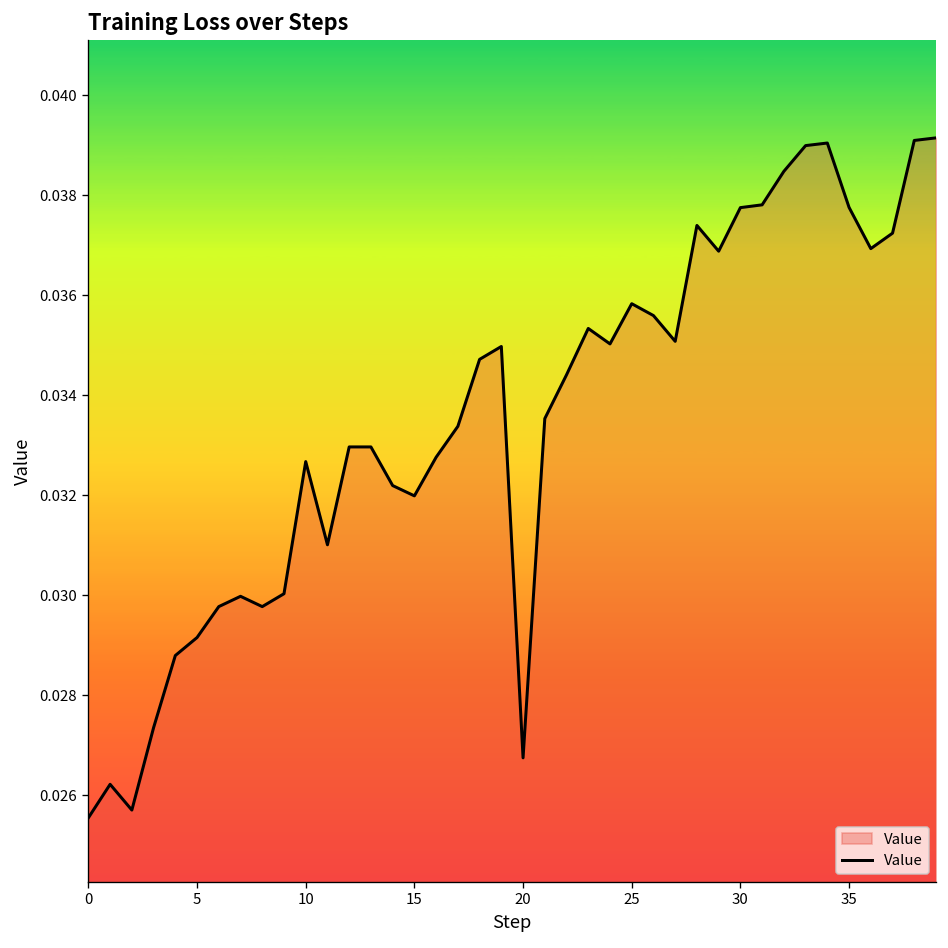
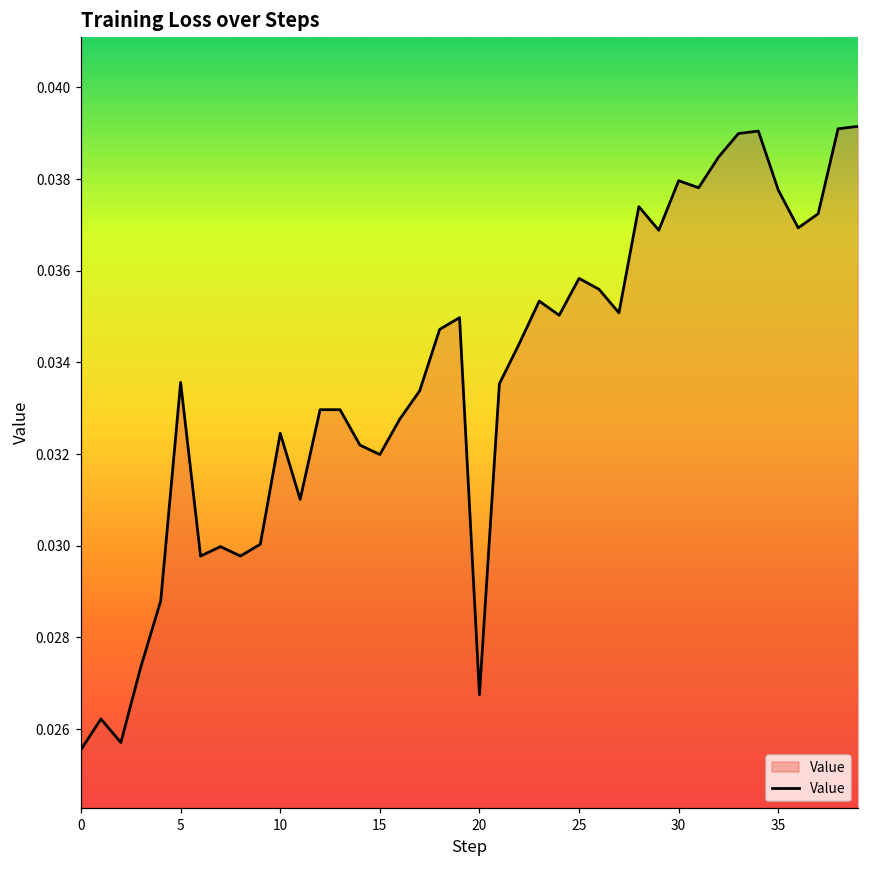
  {
    "0": 0.0256,
-   "5": 0.0292,
-   "10": 0.0327,
+   "5": 0.0336,
+   "10": 0.0325,
    "15": 0.0320,
    "20": 0.0268,
    "25": 0.0358,
-   "30": 0.0378,
+   "30": 0.0380,
    "35": 0.0378
  }
